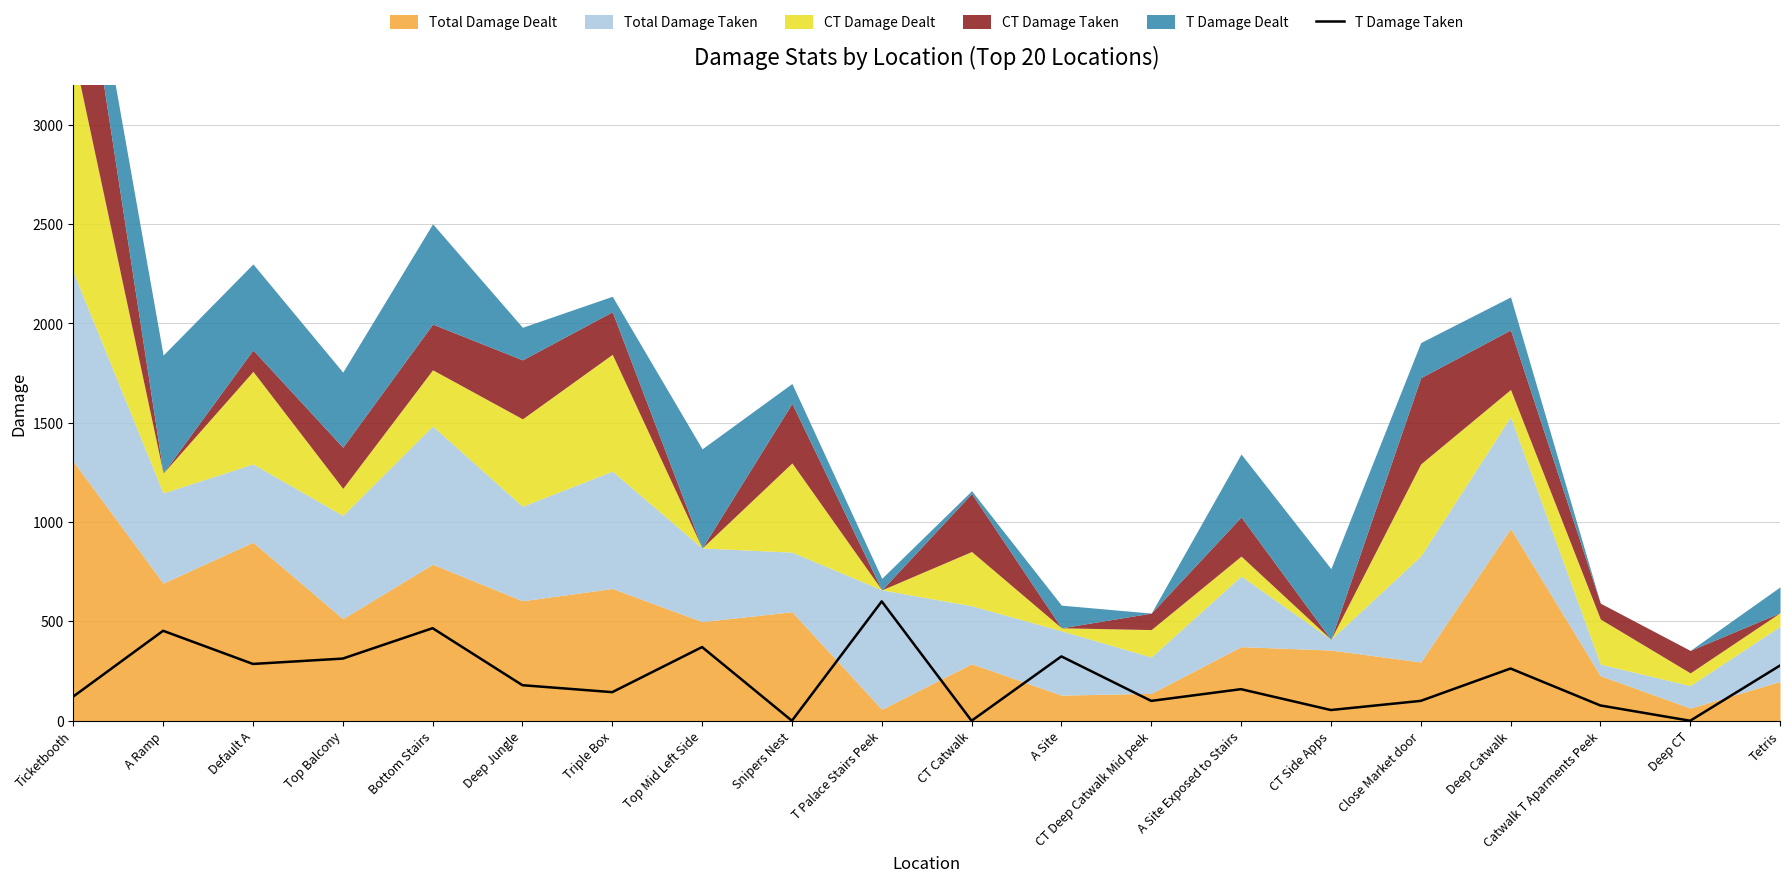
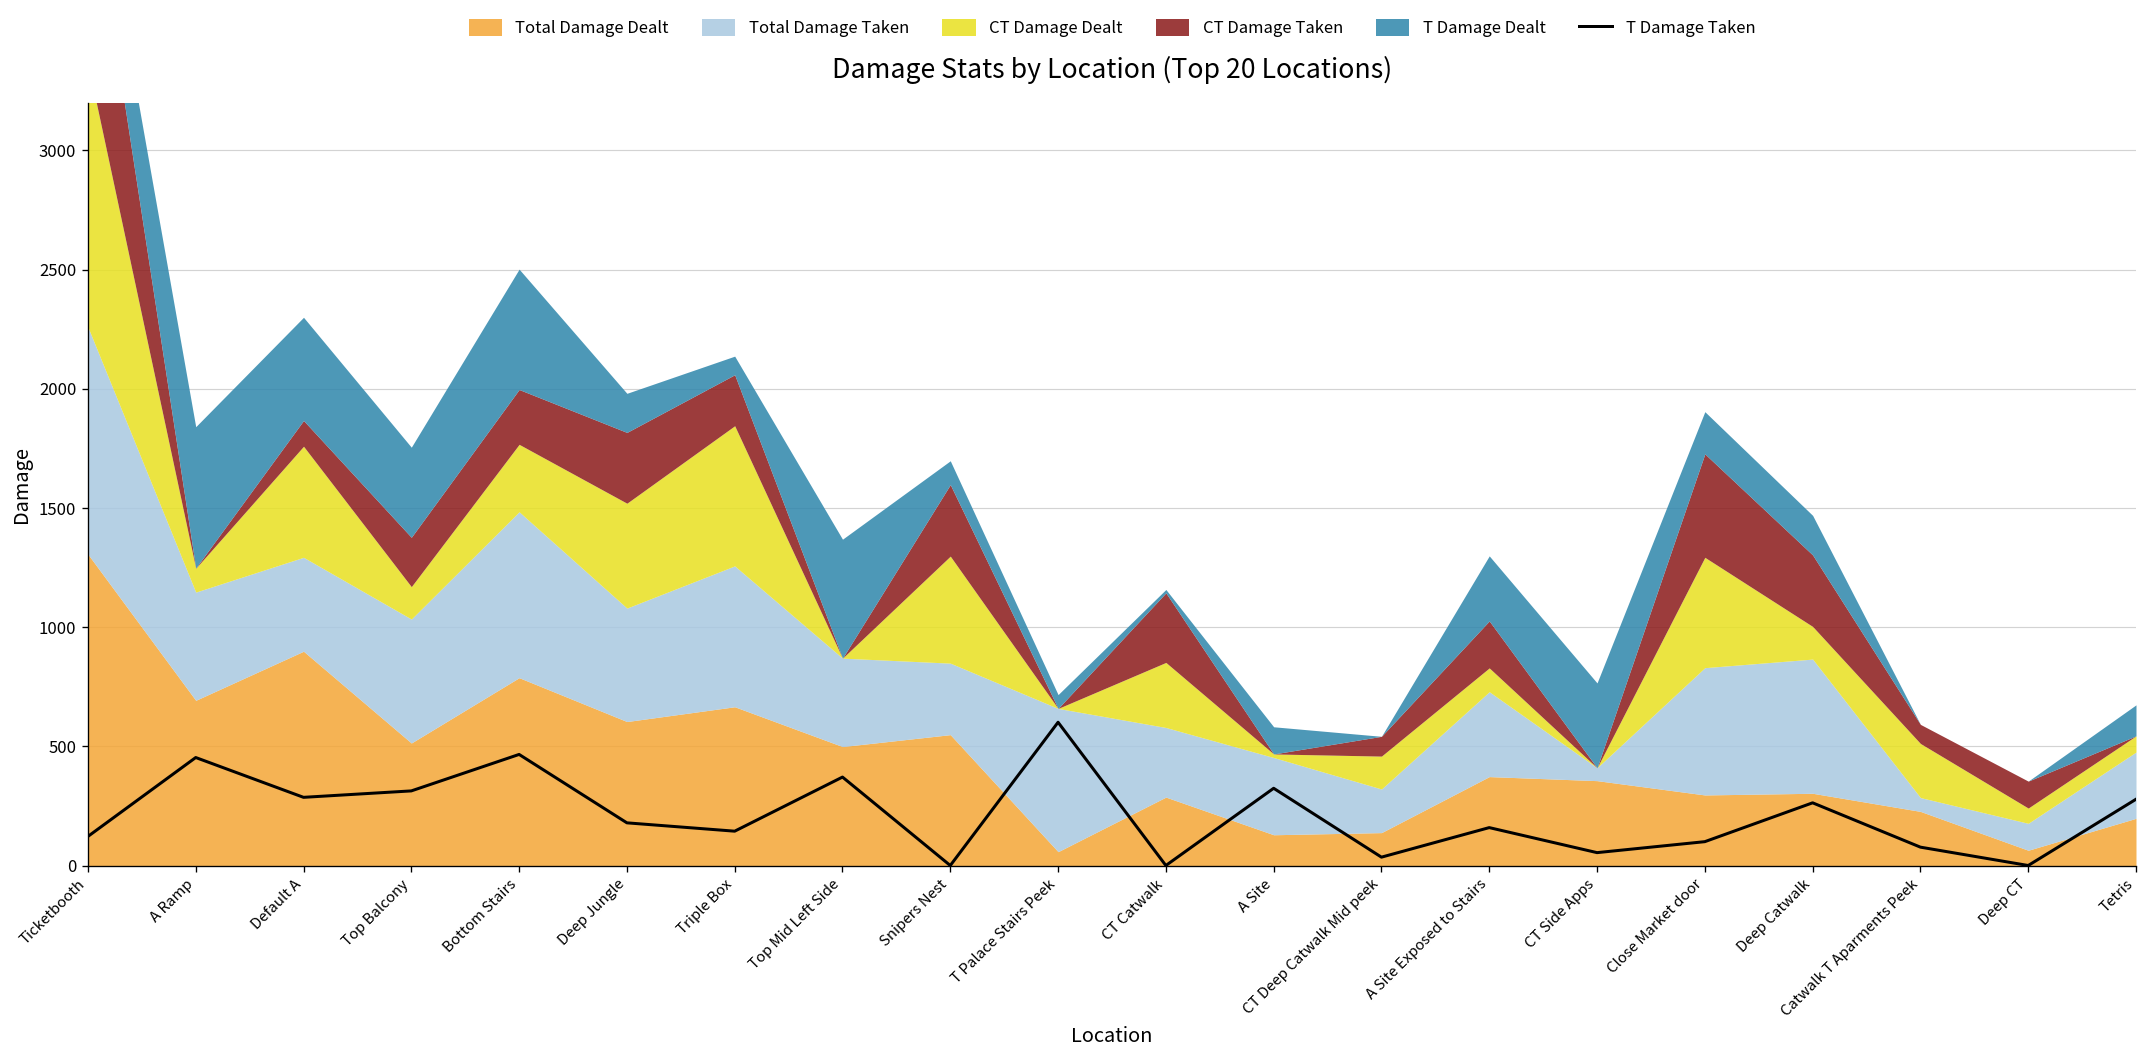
  {
    "T Damage Taken": {
      "Ticketbooth": 120,
      "A Ramp": 450,
      "Default A": 290,
      "Top Balcony": 310,
      "Bottom Stairs": 470,
      "Deep Jungle": 180,
      "Triple Box": 140,
      "Top Mid Left Side": 370,
      "Snipers Nest": 0,
      "T Palace Stairs Peek": 600,
      "CT Catwalk": 0,
      "A Site": 320,
-     "CT Deep Catwalk Mid peek": 100,
+     "CT Deep Catwalk Mid peek": 40,
      "A Site Exposed to Stairs": 160,
      "CT Side Apps": 50,
      "Close Market door": 100,
      "Deep Catwalk": 260,
      "Catwalk T Aparments Peek": 80,
      "Deep CT": 0,
      "Tetris": 280
    },
    "Total Damage Dealt": {
      "Ticketbooth": 1310,
      "A Ramp": 690,
      "Default A": 900,
      "Top Balcony": 510,
      "Bottom Stairs": 790,
      "Deep Jungle": 600,
      "Triple Box": 670,
      "Top Mid Left Side": 500,
      "Snipers Nest": 550,
      "T Palace Stairs Peek": 60,
      "CT Catwalk": 290,
      "A Site": 130,
      "CT Deep Catwalk Mid peek": 140,
      "A Site Exposed to Stairs": 370,
      "CT Side Apps": 360,
      "Close Market door": 300,
-     "Deep Catwalk": 970,
+     "Deep Catwalk": 300,
      "Catwalk T Aparments Peek": 230,
      "Deep CT": 60,
      "Tetris": 200
    },
    "Total Damage Taken": {
      "Ticketbooth": 950,
      "A Ramp": 450,
      "Default A": 390,
      "Top Balcony": 520,
      "Bottom Stairs": 700,
      "Deep Jungle": 480,
      "Triple Box": 590,
      "Snipers Nest": 300,
      "CT Catwalk": 290,
      "A Site": 320,
      "CT Deep Catwalk Mid peek": 180,
      "A Site Exposed to Stairs": 360,
      "Close Market door": 530,
      "Deep Catwalk": 560,
      "Catwalk T Aparments Peek": 60,
      "Deep CT": 110,
      "Tetris": 280
    },
    "CT Damage Dealt": {
      "Default A": 470,
      "Top Balcony": 140,
      "Bottom Stairs": 280,
      "Deep Jungle": 440,
      "Triple Box": 590,
      "Snipers Nest": 450,
      "CT Catwalk": 270,
      "CT Deep Catwalk Mid peek": 140,
      "A Site Exposed to Stairs": 100,
      "Close Market door": 460,
      "Deep Catwalk": 140,
      "Catwalk T Aparments Peek": 230,
      "Deep CT": 60
    },
    "CT Damage Taken": {
      "Default A": 110,
      "Top Balcony": 210,
      "Bottom Stairs": 230,
      "Deep Jungle": 300,
      "Triple Box": 210,
      "Snipers Nest": 300,
      "CT Catwalk": 290,
      "A Site Exposed to Stairs": 200,
      "Close Market door": 430,
      "Deep Catwalk": 300
    },
    "T Damage Dealt": {
      "A Ramp": 590,
      "Default A": 430,
      "Top Balcony": 380,
      "Bottom Stairs": 510,
      "Deep Jungle": 160,
      "Triple Box": 80,
      "Top Mid Left Side": 500,
      "Snipers Nest": 100,
      "T Palace Stairs Peek": 60,
      "CT Catwalk": 10,
      "A Site": 110,
-     "A Site Exposed to Stairs": 320,
+     "A Site Exposed to Stairs": 270,
      "CT Side Apps": 360,
      "Close Market door": 180,
      "Deep Catwalk": 170,
      "Tetris": 130
    }
  }
